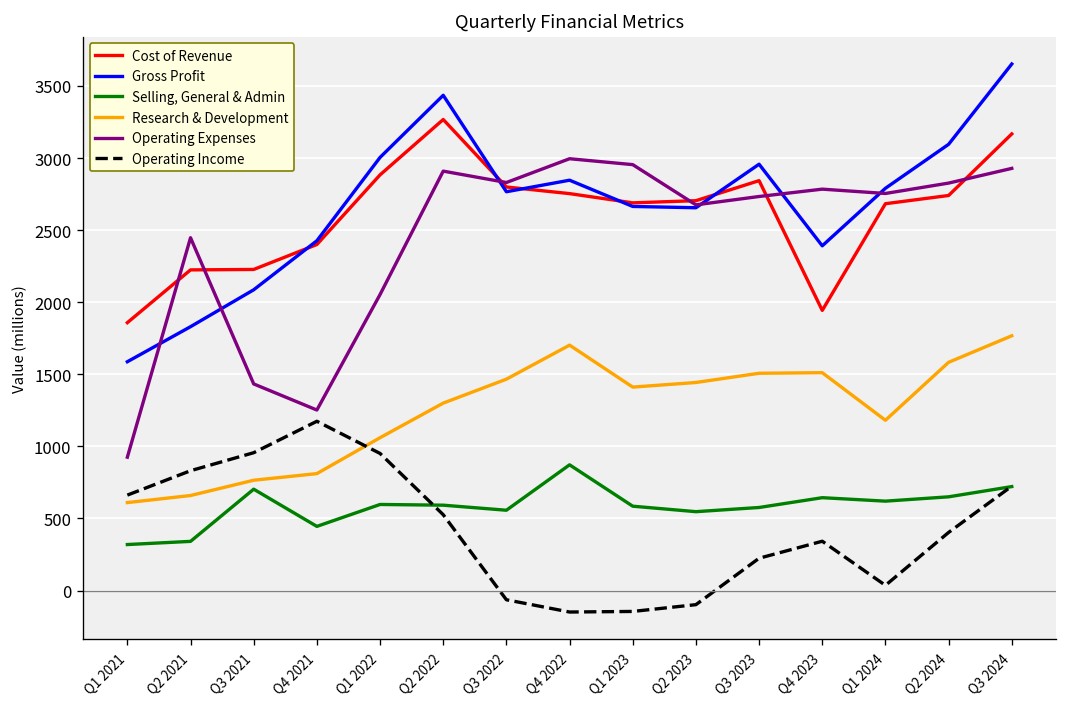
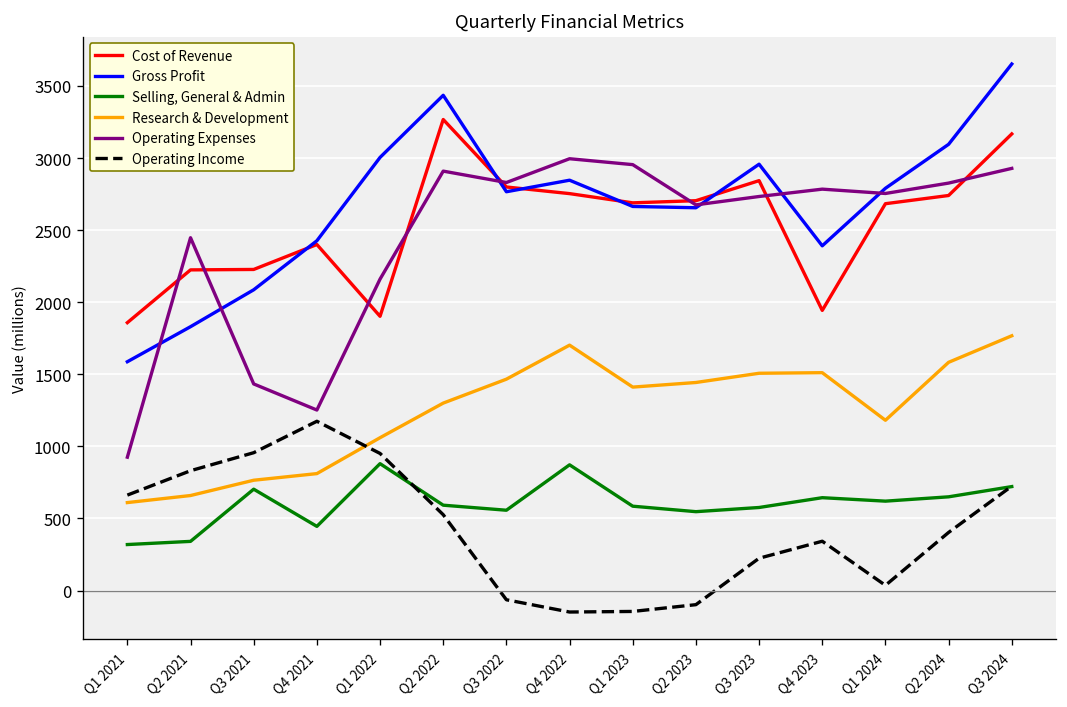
  {
    "Cost of Revenue": {
      "Q1 2021": 1860,
      "Q2 2021": 2220,
      "Q3 2021": 2230,
      "Q4 2021": 2400,
-     "Q1 2022": 2880,
+     "Q1 2022": 1900,
      "Q2 2022": 3270,
      "Q3 2022": 2800,
      "Q4 2022": 2750,
      "Q1 2023": 2690,
      "Q2 2023": 2700,
      "Q3 2023": 2840,
      "Q4 2023": 1940,
      "Q1 2024": 2680,
      "Q2 2024": 2740,
      "Q3 2024": 3170
    },
    "Gross Profit": {
      "Q1 2021": 1590,
      "Q2 2021": 1830,
      "Q3 2021": 2090,
      "Q4 2021": 2430,
      "Q1 2022": 3000,
      "Q2 2022": 3440,
      "Q3 2022": 2770,
      "Q4 2022": 2850,
      "Q1 2023": 2660,
      "Q3 2023": 2960,
      "Q4 2023": 2390,
      "Q1 2024": 2790,
      "Q2 2024": 3100,
      "Q3 2024": 3650
    },
    "Selling, General & Admin": {
      "Q1 2021": 320,
      "Q2 2021": 340,
      "Q3 2021": 700,
      "Q4 2021": 450,
-     "Q1 2022": 600,
+     "Q1 2022": 880,
      "Q2 2022": 590,
      "Q3 2022": 560,
      "Q4 2022": 870,
      "Q1 2023": 590,
      "Q2 2023": 550,
      "Q3 2023": 580,
      "Q4 2023": 640,
      "Q1 2024": 620,
      "Q2 2024": 650
    },
    "Research & Development": {
      "Q1 2021": 610,
      "Q2 2021": 660,
      "Q3 2021": 770,
      "Q4 2021": 810,
      "Q1 2022": 1060,
      "Q2 2022": 1300,
      "Q3 2022": 1470,
      "Q4 2022": 1700,
      "Q1 2023": 1410,
      "Q2 2023": 1440,
      "Q3 2023": 1510,
      "Q4 2023": 1510,
      "Q1 2024": 1180,
      "Q2 2024": 1580,
      "Q3 2024": 1770
    },
    "Operating Expenses": {
      "Q1 2021": 930,
      "Q2 2021": 2450,
      "Q3 2021": 1430,
      "Q4 2021": 1250,
-     "Q1 2022": 2050,
+     "Q1 2022": 2160,
      "Q2 2022": 2910,
      "Q3 2022": 2830,
      "Q4 2022": 3000,
      "Q1 2023": 2950,
      "Q3 2023": 2730,
      "Q4 2023": 2780,
      "Q1 2024": 2750,
      "Q2 2024": 2830,
      "Q3 2024": 2930
    },
    "Operating Income": {
      "Q1 2021": 660,
      "Q2 2021": 830,
      "Q3 2021": 960,
      "Q4 2021": 1170,
      "Q1 2022": 950,
      "Q2 2022": 530,
      "Q3 2022": -60,
      "Q4 2022": -150,
      "Q1 2023": -150,
      "Q2 2023": -100,
      "Q3 2023": 220,
      "Q4 2023": 340,
      "Q1 2024": 40,
      "Q2 2024": 400
    }
  }
